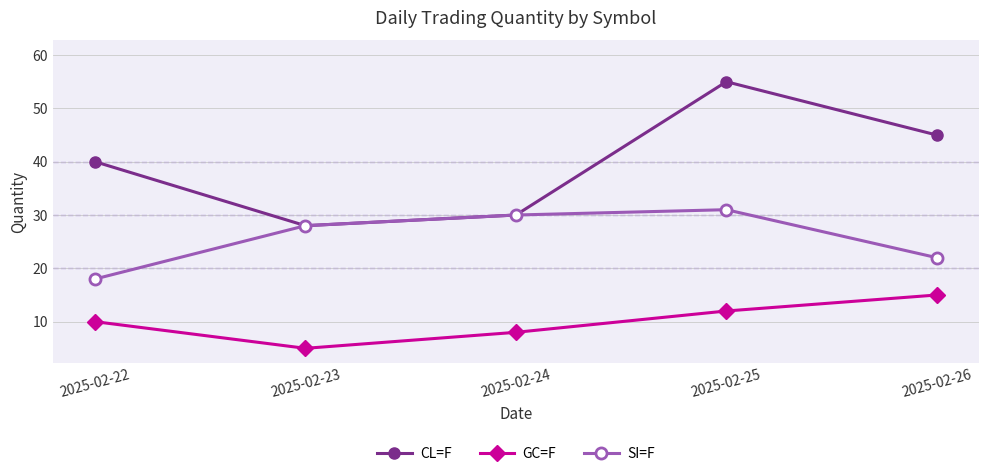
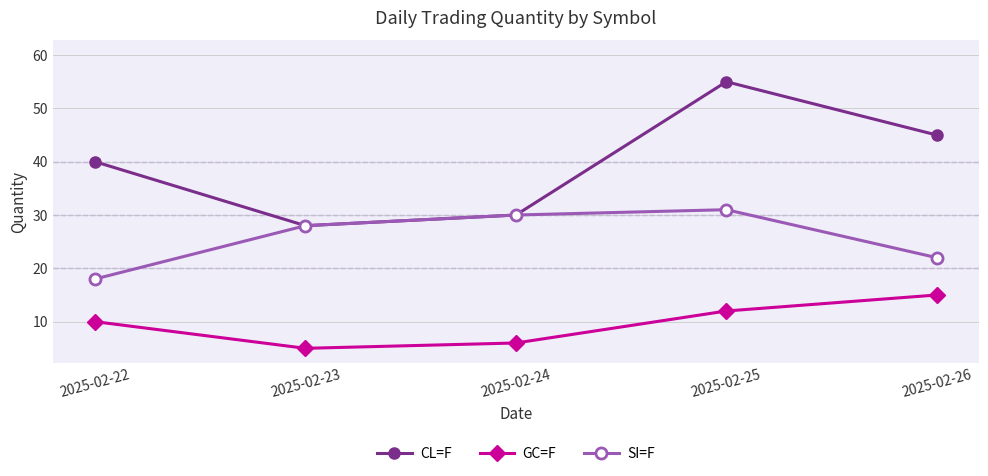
  {
    "CL=F": {
      "2025-02-22": 40,
      "2025-02-25": 55,
      "2025-02-26": 45
    },
    "GC=F": {
      "2025-02-22": 10,
      "2025-02-23": 5,
-     "2025-02-24": 8,
+     "2025-02-24": 6,
      "2025-02-25": 12,
      "2025-02-26": 15
    },
    "SI=F": {
      "2025-02-22": 18,
      "2025-02-25": 31,
      "2025-02-26": 22
    }
  }
